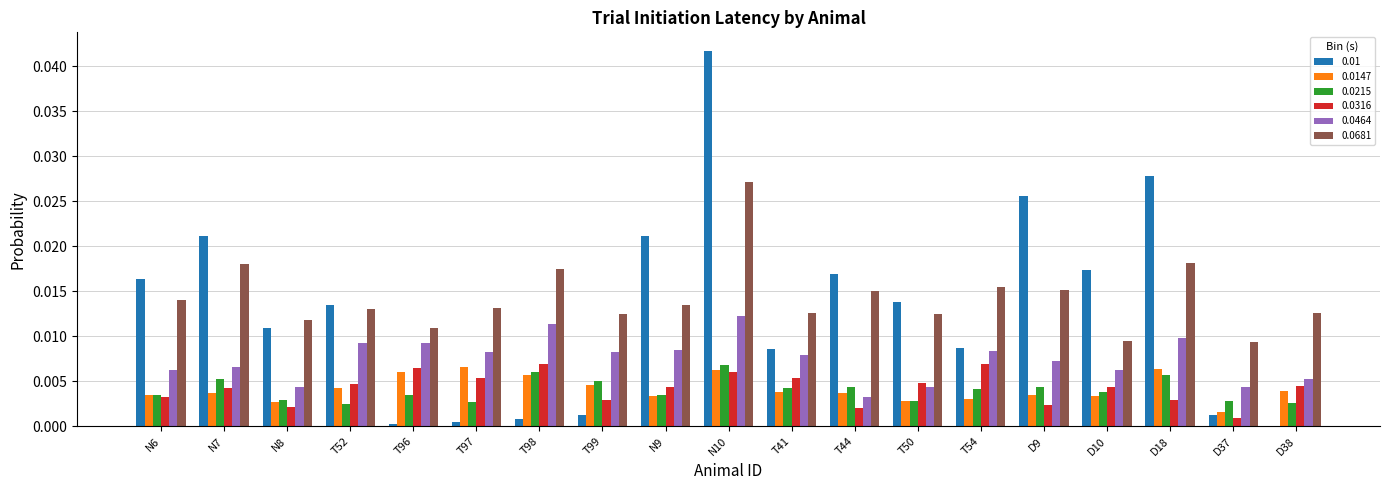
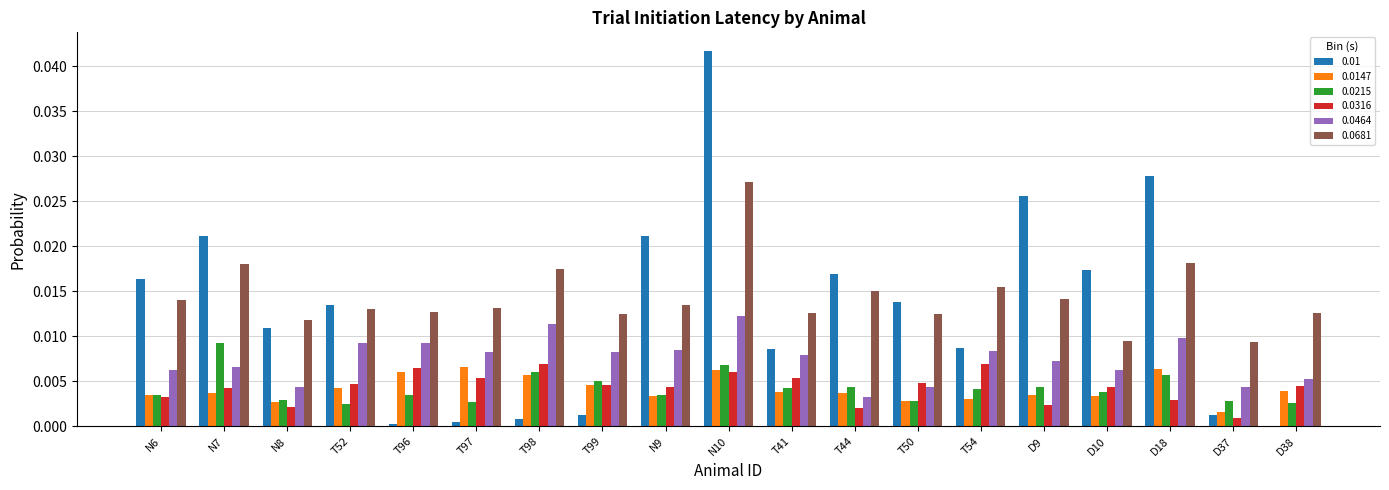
  {
    "0.01": {
      "N6": 0.016,
      "N7": 0.021,
      "N8": 0.011,
      "T52": 0.014,
      "T97": 0.000,
      "T98": 0.001,
      "T99": 0.001,
      "N9": 0.021,
      "N10": 0.042,
      "T41": 0.009,
      "T44": 0.017,
      "T50": 0.014,
      "T54": 0.009,
      "D9": 0.026,
      "D10": 0.017,
      "D18": 0.028,
      "D37": 0.001,
      "D38": 0.000
    },
    "0.0147": {
      "N6": 0.003,
      "N7": 0.004,
      "N8": 0.003,
      "T52": 0.004,
      "T96": 0.006,
      "T97": 0.007,
      "T98": 0.006,
      "T99": 0.005,
      "N9": 0.003,
      "N10": 0.006,
      "T41": 0.004,
      "T44": 0.004,
      "T50": 0.003,
      "T54": 0.003,
      "D9": 0.004,
      "D10": 0.003,
      "D18": 0.006,
      "D37": 0.002,
      "D38": 0.004
    },
    "0.0215": {
      "N6": 0.003,
-     "N7": 0.005,
+     "N7": 0.009,
      "N8": 0.003,
      "T52": 0.002,
      "T96": 0.003,
      "T97": 0.003,
      "T98": 0.006,
      "T99": 0.005,
      "N9": 0.003,
      "N10": 0.007,
      "T41": 0.004,
      "T44": 0.004,
      "T50": 0.003,
      "T54": 0.004,
      "D9": 0.004,
      "D10": 0.004,
      "D18": 0.006,
      "D37": 0.003,
      "D38": 0.003
    },
    "0.0316": {
      "N6": 0.003,
      "N7": 0.004,
      "N8": 0.002,
      "T52": 0.005,
      "T96": 0.006,
      "T97": 0.005,
      "T98": 0.007,
-     "T99": 0.003,
+     "T99": 0.005,
      "N9": 0.004,
      "N10": 0.006,
      "T41": 0.005,
      "T44": 0.002,
      "T50": 0.005,
      "T54": 0.007,
      "D9": 0.002,
      "D10": 0.004,
      "D18": 0.003,
      "D37": 0.001,
      "D38": 0.004
    },
    "0.0464": {
      "N6": 0.006,
      "N7": 0.007,
      "N8": 0.004,
      "T52": 0.009,
      "T96": 0.009,
      "T97": 0.008,
      "T98": 0.011,
      "T99": 0.008,
      "N9": 0.008,
      "N10": 0.012,
      "T41": 0.008,
      "T44": 0.003,
      "T50": 0.004,
      "T54": 0.008,
      "D9": 0.007,
      "D10": 0.006,
      "D18": 0.010,
      "D37": 0.004,
      "D38": 0.005
    },
    "0.0681": {
      "N6": 0.014,
      "N7": 0.018,
      "N8": 0.012,
      "T52": 0.013,
-     "T96": 0.011,
+     "T96": 0.013,
      "T97": 0.013,
      "T98": 0.017,
      "T99": 0.012,
      "N9": 0.013,
      "N10": 0.027,
      "T41": 0.013,
      "T44": 0.015,
      "T50": 0.012,
      "T54": 0.015,
-     "D9": 0.015,
+     "D9": 0.014,
      "D10": 0.009,
      "D18": 0.018,
      "D37": 0.009,
      "D38": 0.013
    }
  }
